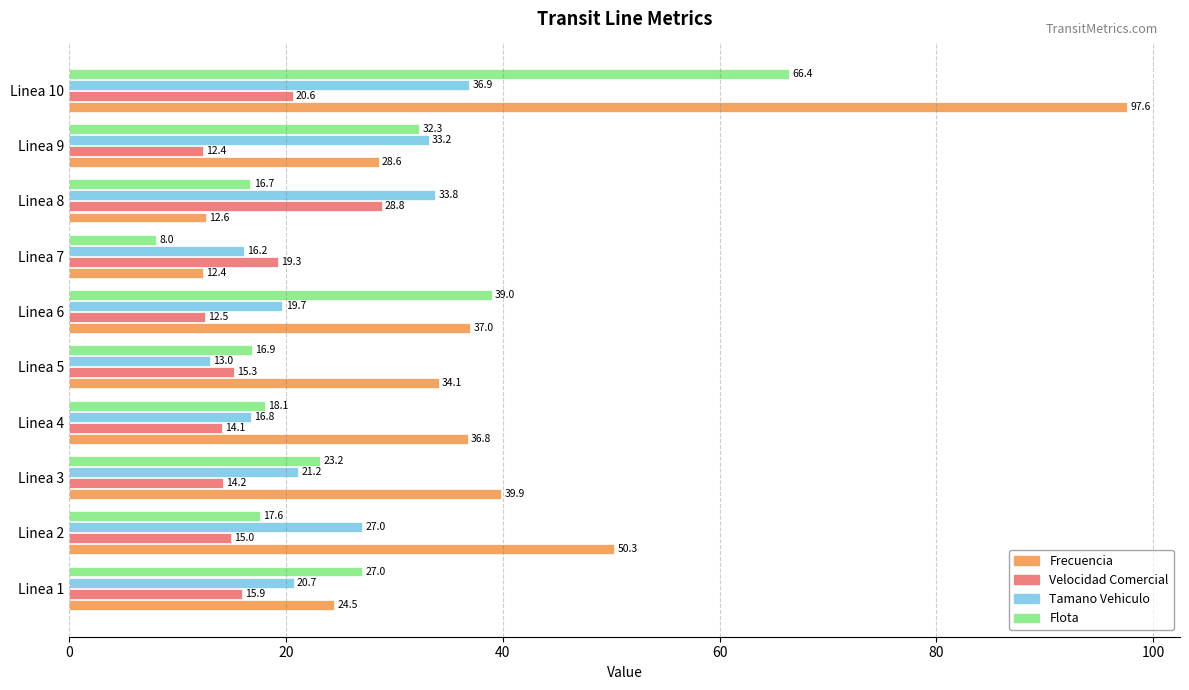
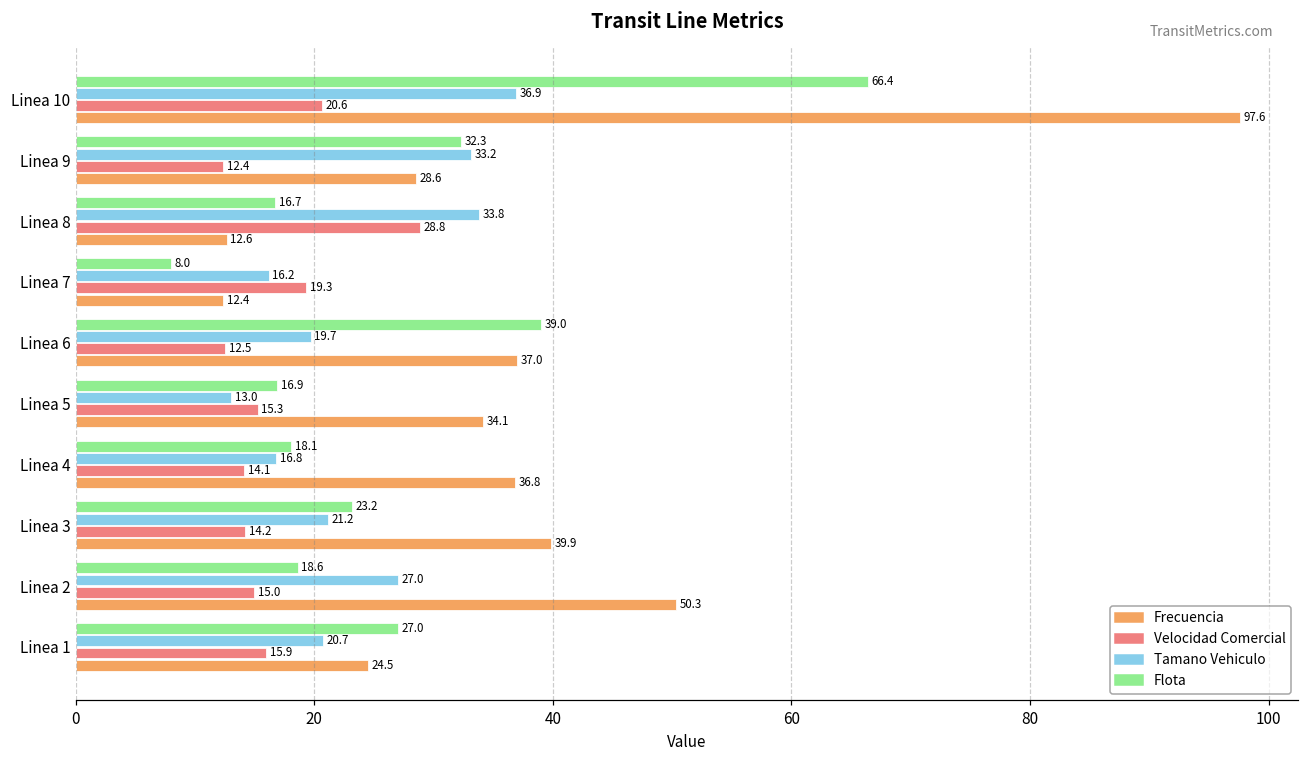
  {
    "Tamano Vehiculo": {
      "Linea 10": 36.9,
      "Linea 9": 33.2,
      "Linea 8": 33.8,
      "Linea 7": 16.2,
      "Linea 6": 19.7,
      "Linea 5": 13.0,
      "Linea 4": 16.8,
      "Linea 3": 21.2,
      "Linea 2": 27.0,
      "Linea 1": 20.7
    },
    "Flota": {
      "Linea 10": 66.4,
      "Linea 9": 32.3,
      "Linea 8": 16.7,
      "Linea 7": 8.0,
      "Linea 6": 39.0,
      "Linea 5": 16.9,
      "Linea 4": 18.1,
      "Linea 3": 23.2,
-     "Linea 2": 17.6,
+     "Linea 2": 18.6,
      "Linea 1": 27.0
    }
  }
